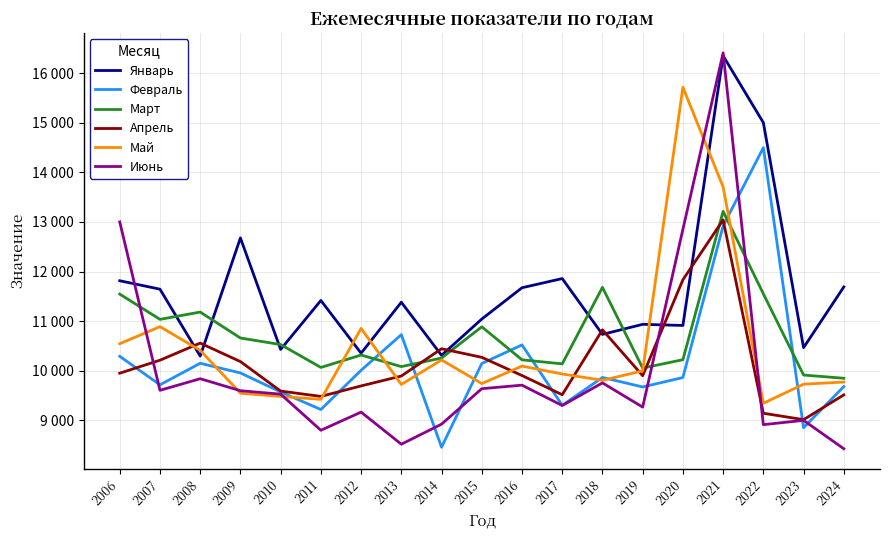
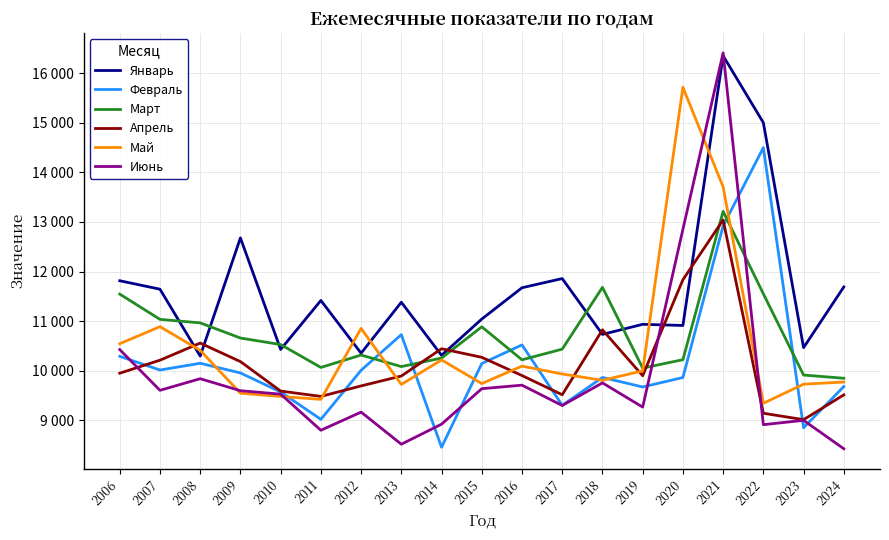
  {
    "Январь": {
      "2006": 11800,
      "2007": 11600,
      "2008": 10300,
      "2009": 12700,
      "2010": 10400,
      "2011": 11400,
      "2013": 11400,
      "2014": 10300,
      "2015": 11000,
      "2016": 11700,
      "2017": 11900,
      "2018": 10700,
      "2019": 10900,
      "2020": 10900,
      "2021": 16300,
      "2022": 15000,
      "2023": 10500,
      "2024": 11700
    },
    "Февраль": {
      "2006": 10300,
-     "2007": 9700,
+     "2007": 10000,
      "2008": 10200,
      "2009": 10000,
-     "2011": 9200,
+     "2011": 9000,
      "2012": 10000,
      "2013": 10700,
      "2014": 8500,
      "2015": 10100,
      "2016": 10500,
      "2018": 9900,
      "2019": 9700,
      "2020": 9900,
      "2021": 12900,
      "2022": 14500,
      "2023": 8900,
      "2024": 9700
    },
    "Март": {
      "2006": 11500,
      "2007": 11000,
-     "2008": 11200,
+     "2008": 11000,
      "2009": 10700,
      "2010": 10500,
      "2011": 10100,
      "2013": 10100,
      "2015": 10900,
      "2016": 10200,
-     "2017": 10100,
+     "2017": 10400,
      "2018": 11700,
      "2019": 10100,
      "2020": 10200,
      "2021": 13200,
      "2022": 11600,
      "2023": 9900,
      "2024": 9800
    },
    "Апрель": {
      "2006": 10000,
      "2007": 10200,
      "2008": 10600,
      "2009": 10200,
      "2011": 9500,
      "2012": 9700,
      "2013": 9900,
      "2014": 10400,
      "2015": 10300,
      "2016": 9900,
      "2017": 9500,
      "2018": 10800,
      "2019": 9900,
      "2020": 11800,
      "2021": 13000,
      "2022": 9100,
      "2024": 9500
    },
    "Май": {
      "2006": 10500,
      "2007": 10900,
      "2008": 10400,
      "2011": 9400,
      "2012": 10900,
      "2013": 9700,
      "2015": 9700,
      "2016": 10100,
      "2017": 9900,
      "2018": 9800,
      "2019": 10000,
      "2020": 15700,
      "2021": 13700,
      "2022": 9300,
      "2023": 9700,
      "2024": 9800
    },
    "Июнь": {
-     "2006": 13000,
+     "2006": 10400,
      "2007": 9600,
      "2008": 9800,
      "2011": 8800,
      "2012": 9200,
      "2013": 8500,
      "2014": 8900,
      "2015": 9600,
      "2016": 9700,
      "2018": 9800,
      "2019": 9300,
      "2020": 12900,
      "2021": 16400,
      "2022": 8900,
      "2024": 8400
    }
  }
